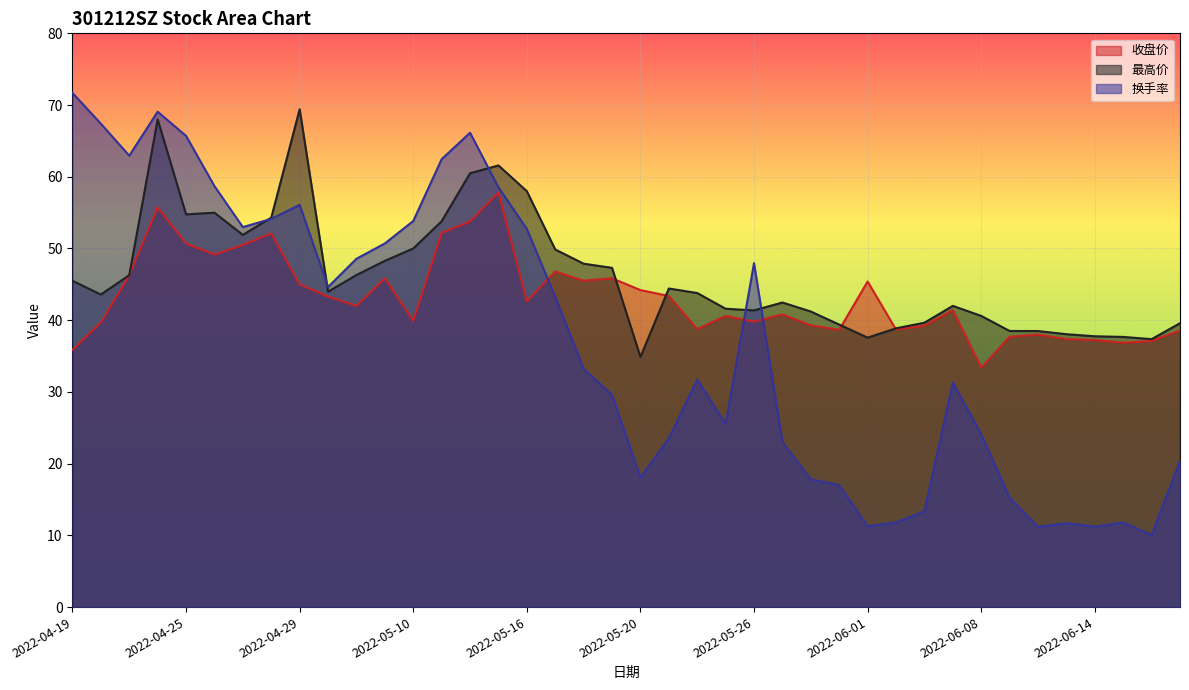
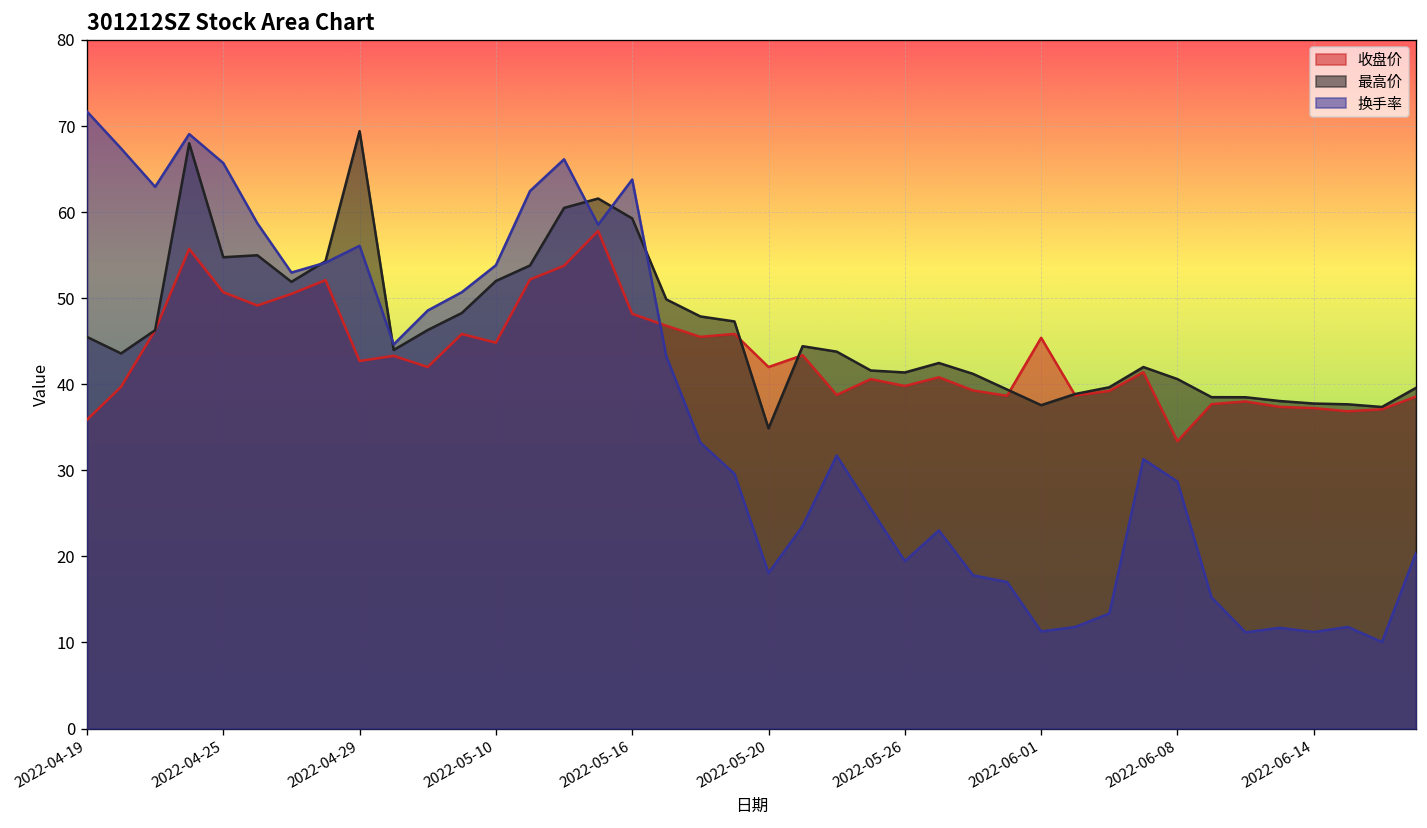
  {
    "收盘价": {
      "2022-04-19": 36,
      "2022-04-25": 51,
-     "2022-04-29": 45,
-     "2022-05-10": 40,
-     "2022-05-16": 43,
-     "2022-05-20": 44,
+     "2022-04-29": 43,
+     "2022-05-10": 45,
+     "2022-05-16": 48,
+     "2022-05-20": 42,
      "2022-05-26": 40,
      "2022-06-01": 45,
      "2022-06-08": 33,
      "2022-06-14": 37
    },
    "最高价": {
      "2022-04-19": 46,
      "2022-04-25": 55,
      "2022-04-29": 69,
-     "2022-05-10": 50,
-     "2022-05-16": 58,
+     "2022-05-10": 52,
+     "2022-05-16": 59,
      "2022-05-20": 35,
      "2022-05-26": 41,
      "2022-06-01": 38,
      "2022-06-08": 41,
      "2022-06-14": 38
    },
    "换手率": {
      "2022-04-19": 72,
      "2022-04-25": 66,
      "2022-04-29": 56,
      "2022-05-10": 54,
-     "2022-05-16": 53,
+     "2022-05-16": 64,
      "2022-05-20": 18,
-     "2022-05-26": 48,
+     "2022-05-26": 19,
      "2022-06-01": 11,
-     "2022-06-08": 24,
+     "2022-06-08": 29,
      "2022-06-14": 11
    }
  }
